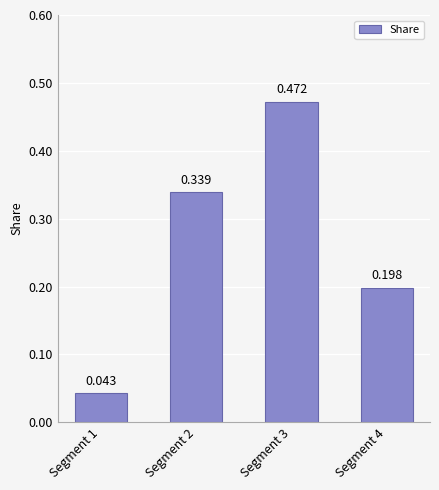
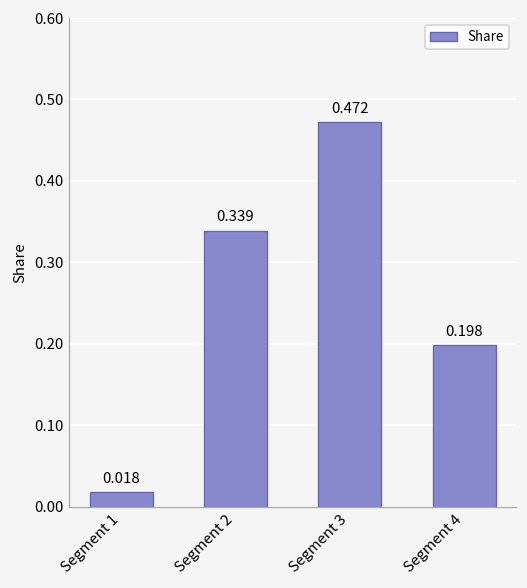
  {
-   "Segment 1": 0.043,
+   "Segment 1": 0.018,
    "Segment 2": 0.339,
    "Segment 3": 0.472,
    "Segment 4": 0.198
  }
